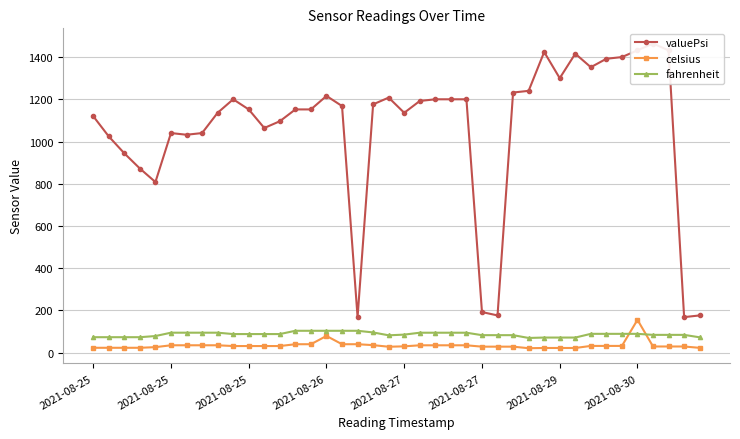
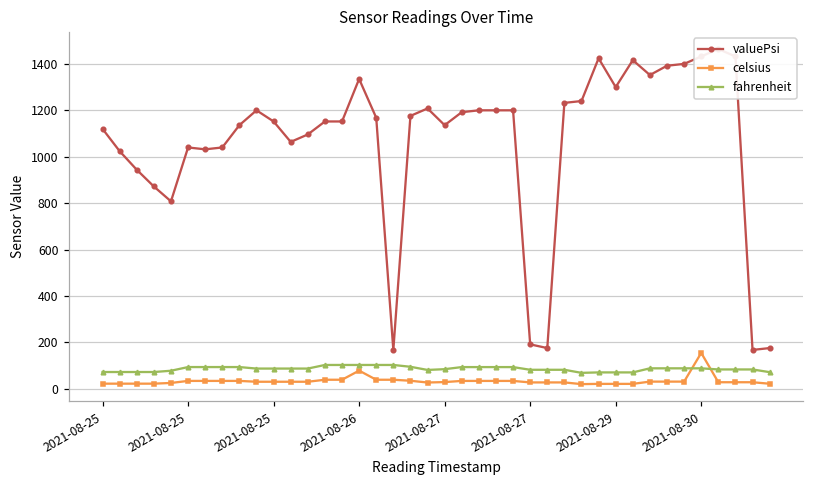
  {
    "valuePsi": {
-     "2021-08-26": 1220,
+     "2021-08-26": 1340,
      "2021-08-29": 1300
    },
    "celsius": {
      "2021-08-26": 80,
      "2021-08-29": 20,
      "2021-08-30": 160
    },
    "fahrenheit": {
      "2021-08-26": 100,
      "2021-08-29": 70,
      "2021-08-30": 90
    }
  }
